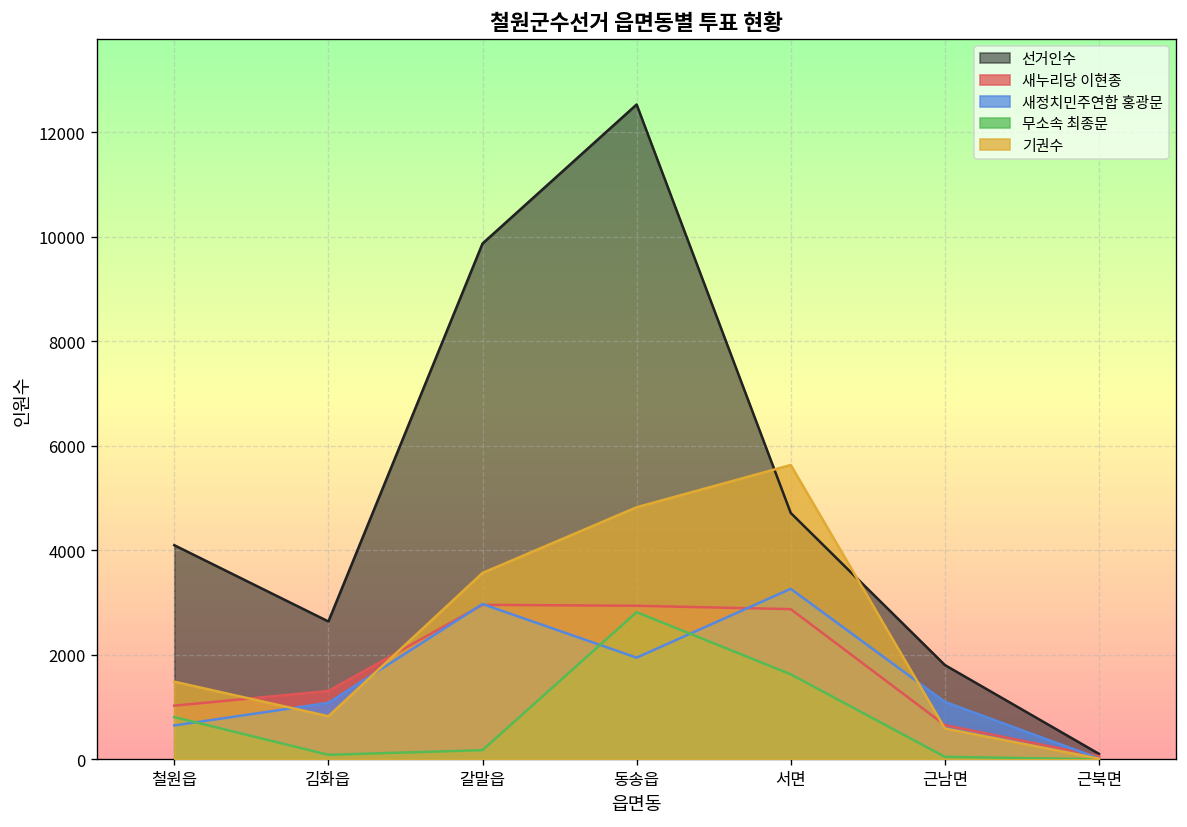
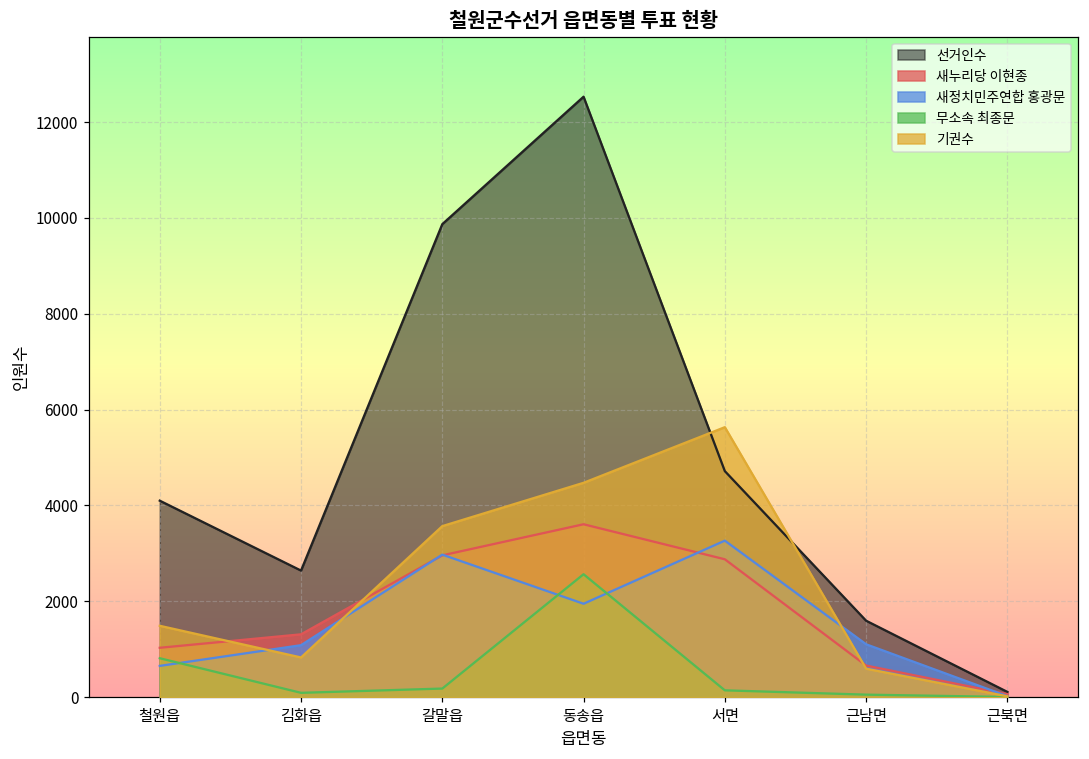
  {
    "선거인수": {
      "철원읍": 4100,
      "김화읍": 2600,
      "갈말읍": 9900,
      "동송읍": 12500,
      "서면": 4700,
-     "근남면": 1800
+     "근남면": 1600
    },
    "새누리당 이현종": {
      "철원읍": 1000,
      "김화읍": 1300,
-     "동송읍": 2900,
+     "동송읍": 3600,
      "서면": 2900,
      "근남면": 700
    },
    "새정치민주연합 홍광문": {
      "철원읍": 700,
      "김화읍": 1100,
      "동송읍": 1900,
      "서면": 3300,
      "근남면": 1100
    },
    "무소속 최종문": {
      "철원읍": 800,
      "김화읍": 100,
      "갈말읍": 200,
-     "동송읍": 2800,
-     "서면": 1600,
+     "동송읍": 2600,
+     "서면": 100,
      "근남면": 100
    },
    "기권수": {
      "철원읍": 1500,
      "김화읍": 800,
      "갈말읍": 3600,
-     "동송읍": 4800,
+     "동송읍": 4500,
      "서면": 5600,
      "근남면": 600
    }
  }
